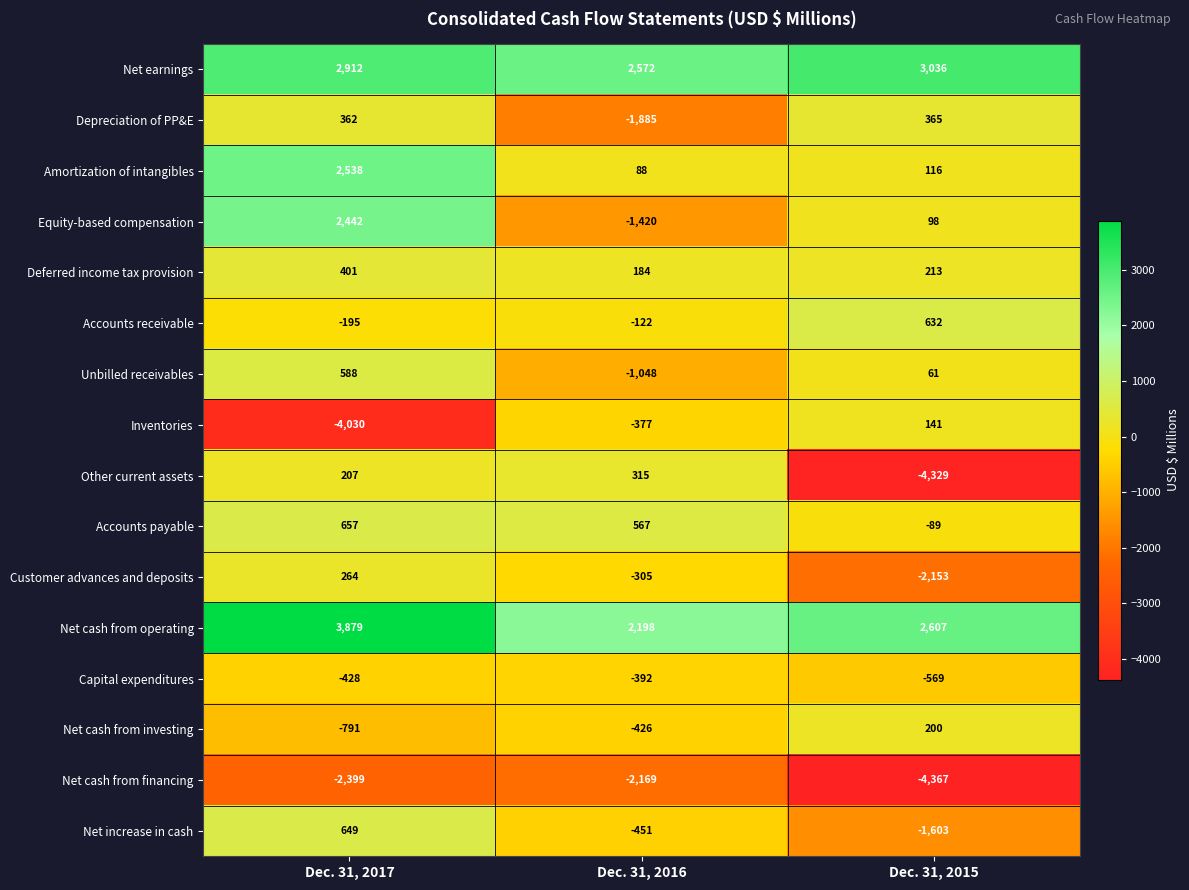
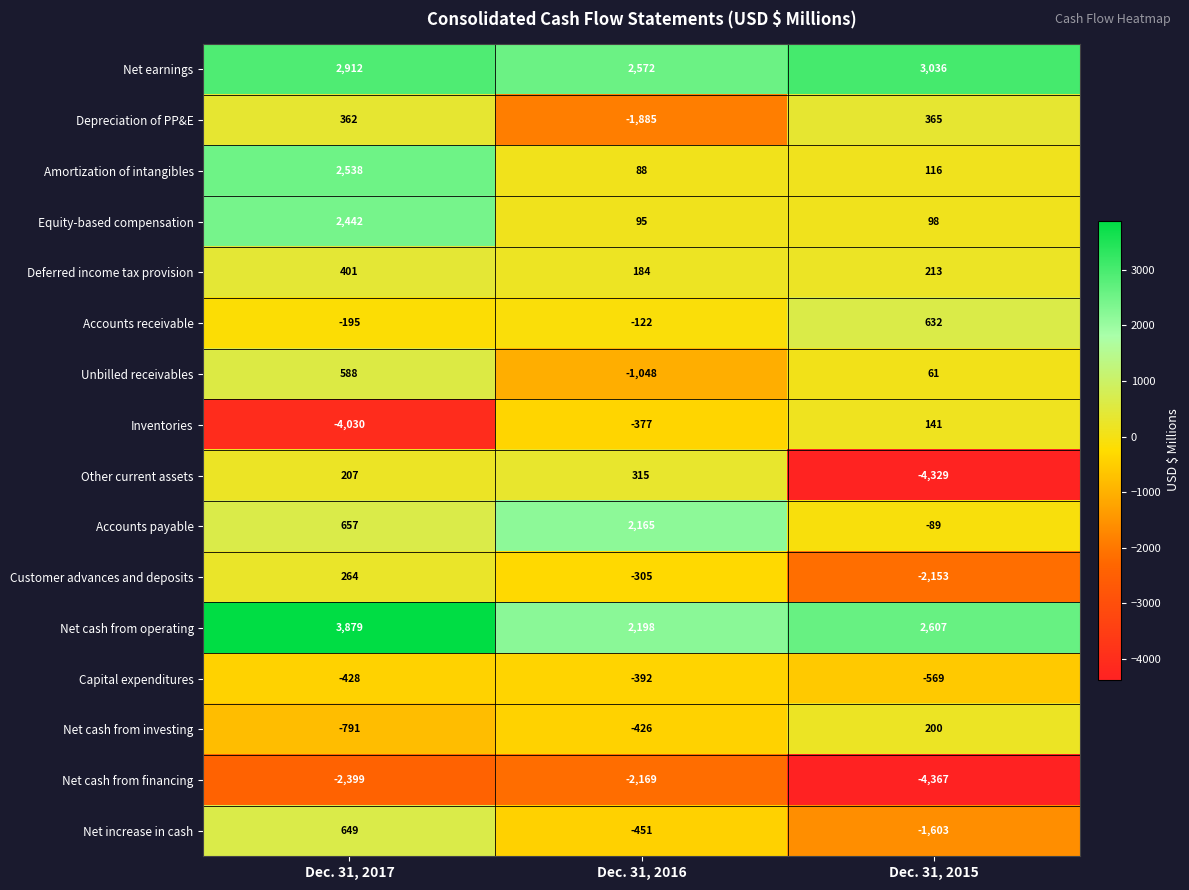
  {
    "Net earnings": {
      "Dec. 31, 2017": "2,912",
      "Dec. 31, 2016": "2,572",
      "Dec. 31, 2015": "3,036"
    },
    "Depreciation of PP&E": {
      "Dec. 31, 2017": "362",
      "Dec. 31, 2016": "-1,885",
      "Dec. 31, 2015": "365"
    },
    "Amortization of intangibles": {
      "Dec. 31, 2017": "2,538",
      "Dec. 31, 2016": "88",
      "Dec. 31, 2015": "116"
    },
    "Equity-based compensation": {
      "Dec. 31, 2017": "2,442",
-     "Dec. 31, 2016": "-1,420",
+     "Dec. 31, 2016": "95",
      "Dec. 31, 2015": "98"
    },
    "Deferred income tax provision": {
      "Dec. 31, 2017": "401",
      "Dec. 31, 2016": "184",
      "Dec. 31, 2015": "213"
    },
    "Accounts receivable": {
      "Dec. 31, 2017": "-195",
      "Dec. 31, 2016": "-122",
      "Dec. 31, 2015": "632"
    },
    "Unbilled receivables": {
      "Dec. 31, 2017": "588",
      "Dec. 31, 2016": "-1,048",
      "Dec. 31, 2015": "61"
    },
    "Inventories": {
      "Dec. 31, 2017": "-4,030",
      "Dec. 31, 2016": "-377",
      "Dec. 31, 2015": "141"
    },
    "Other current assets": {
      "Dec. 31, 2017": "207",
      "Dec. 31, 2016": "315",
      "Dec. 31, 2015": "-4,329"
    },
    "Accounts payable": {
      "Dec. 31, 2017": "657",
-     "Dec. 31, 2016": "567",
+     "Dec. 31, 2016": "2,165",
      "Dec. 31, 2015": "-89"
    },
    "Customer advances and deposits": {
      "Dec. 31, 2017": "264",
      "Dec. 31, 2016": "-305",
      "Dec. 31, 2015": "-2,153"
    },
    "Net cash from operating": {
      "Dec. 31, 2017": "3,879",
      "Dec. 31, 2016": "2,198",
      "Dec. 31, 2015": "2,607"
    },
    "Capital expenditures": {
      "Dec. 31, 2017": "-428",
      "Dec. 31, 2016": "-392",
      "Dec. 31, 2015": "-569"
    },
    "Net cash from investing": {
      "Dec. 31, 2017": "-791",
      "Dec. 31, 2016": "-426",
      "Dec. 31, 2015": "200"
    },
    "Net cash from financing": {
      "Dec. 31, 2017": "-2,399",
      "Dec. 31, 2016": "-2,169",
      "Dec. 31, 2015": "-4,367"
    },
    "Net increase in cash": {
      "Dec. 31, 2017": "649",
      "Dec. 31, 2016": "-451",
      "Dec. 31, 2015": "-1,603"
    }
  }
